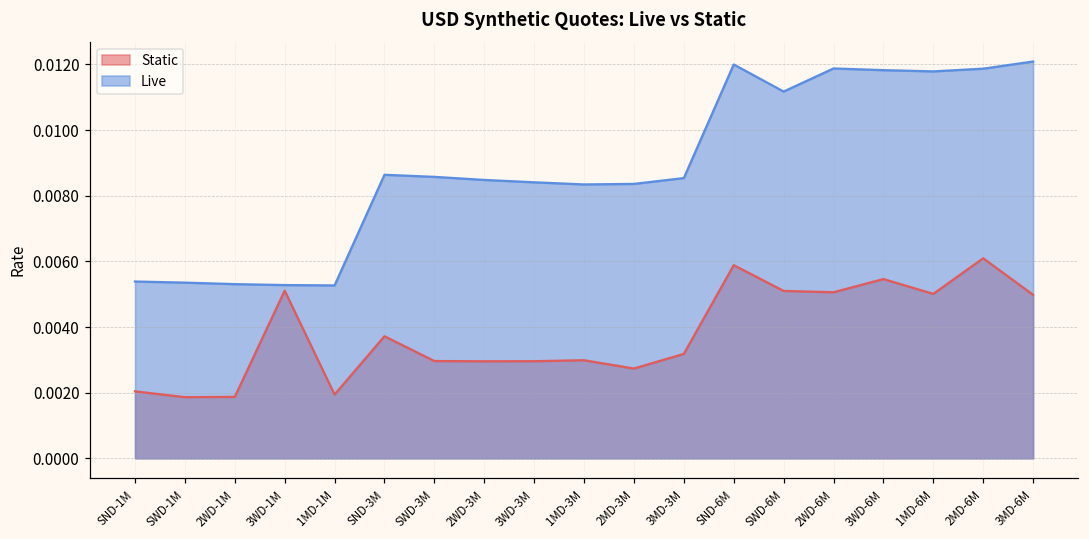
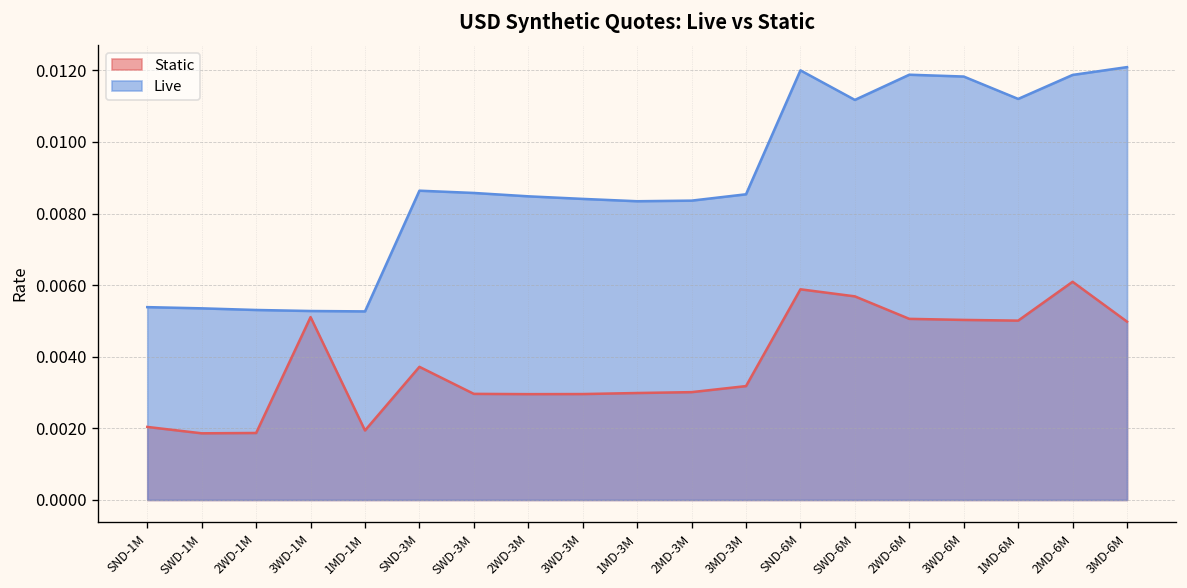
  {
    "Static": {
      "SND-1M": 0.0020,
      "SWD-1M": 0.0019,
      "2WD-1M": 0.0019,
      "3WD-1M": 0.0051,
      "1MD-1M": 0.0019,
      "SND-3M": 0.0037,
      "SWD-3M": 0.0030,
      "2WD-3M": 0.0030,
      "3WD-3M": 0.0030,
      "1MD-3M": 0.0030,
-     "2MD-3M": 0.0027,
+     "2MD-3M": 0.0030,
      "3MD-3M": 0.0032,
      "SND-6M": 0.0059,
-     "SWD-6M": 0.0051,
+     "SWD-6M": 0.0057,
      "2WD-6M": 0.0051,
-     "3WD-6M": 0.0055,
+     "3WD-6M": 0.0050,
      "1MD-6M": 0.0050,
      "2MD-6M": 0.0061,
      "3MD-6M": 0.0050
    },
    "Live": {
      "SND-1M": 0.0054,
      "SWD-1M": 0.0054,
      "2WD-1M": 0.0053,
      "3WD-1M": 0.0053,
      "1MD-1M": 0.0053,
      "SND-3M": 0.0086,
      "SWD-3M": 0.0086,
      "2WD-3M": 0.0085,
      "3WD-3M": 0.0084,
      "1MD-3M": 0.0083,
      "2MD-3M": 0.0084,
      "3MD-3M": 0.0085,
      "SND-6M": 0.0120,
      "SWD-6M": 0.0112,
      "2WD-6M": 0.0119,
      "3WD-6M": 0.0118,
-     "1MD-6M": 0.0118,
+     "1MD-6M": 0.0112,
      "2MD-6M": 0.0119,
      "3MD-6M": 0.0121
    }
  }
